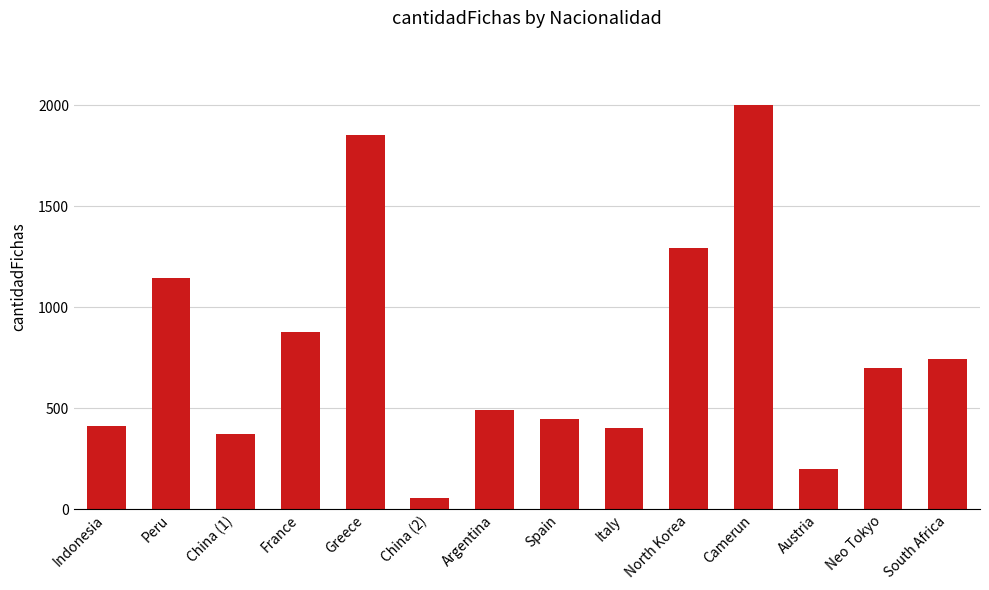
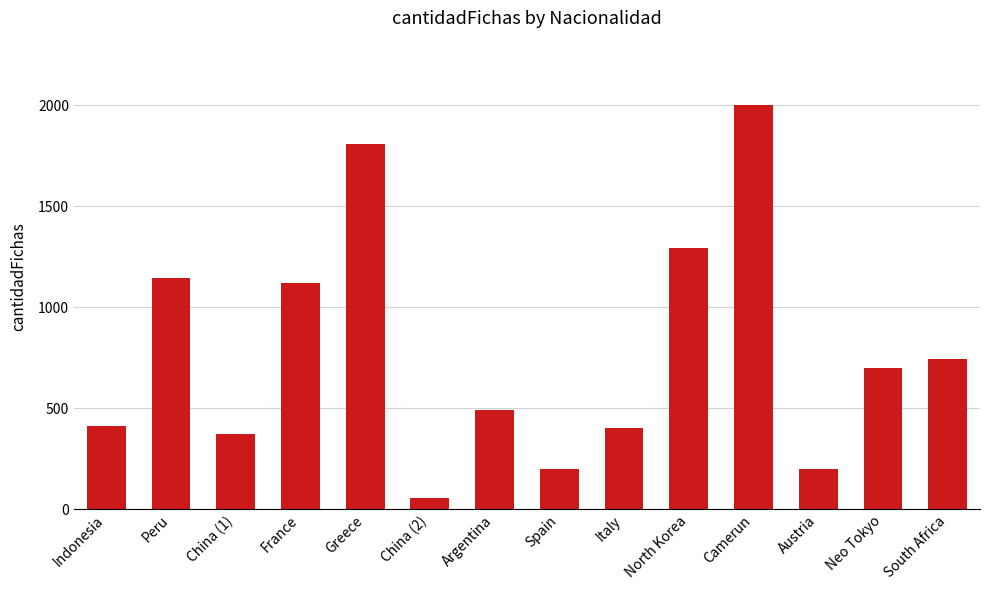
  {
    "Indonesia": 410,
    "Peru": 1150,
    "China (1)": 370,
-   "France": 880,
-   "Greece": 1850,
+   "France": 1120,
+   "Greece": 1810,
    "China (2)": 60,
    "Argentina": 490,
-   "Spain": 450,
+   "Spain": 200,
    "Italy": 400,
    "North Korea": 1300,
    "Camerun": 2000,
    "Austria": 200,
    "Neo Tokyo": 700,
    "South Africa": 740
  }
